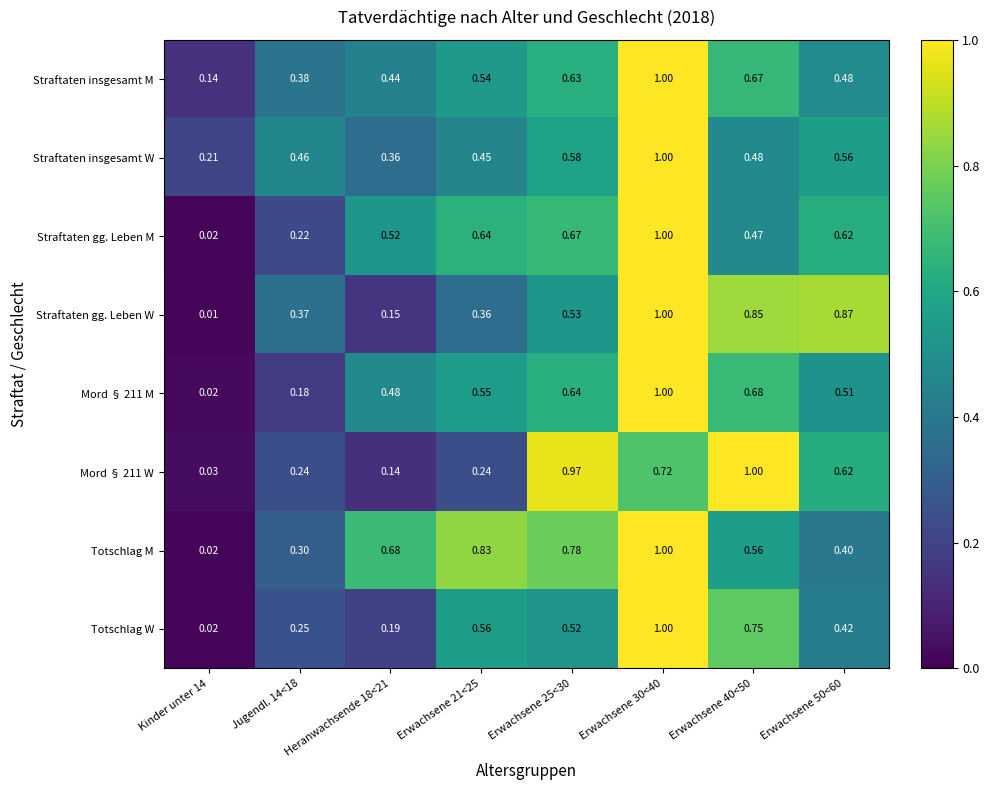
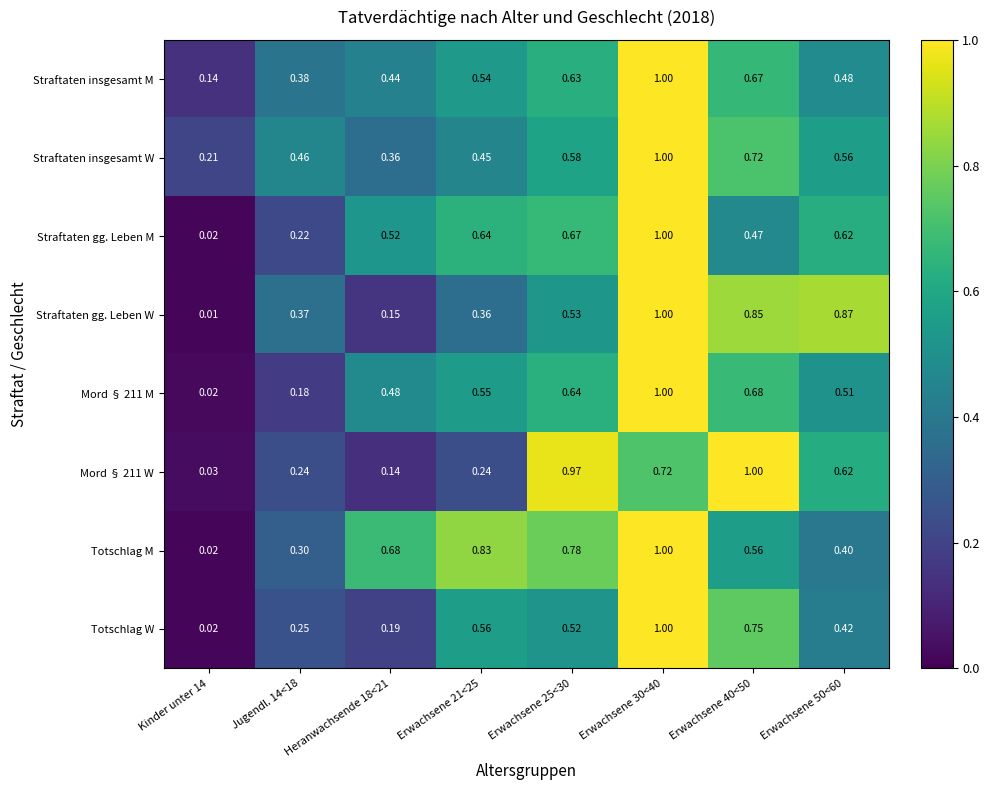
  {
    "Straftaten insgesamt M": {
      "Kinder unter 14": 0.14,
      "Jugendl. 14<18": 0.38,
      "Heranwachsende 18<21": 0.44,
      "Erwachsene 21<25": 0.54,
      "Erwachsene 25<30": 0.63,
      "Erwachsene 30<40": 1.00,
      "Erwachsene 40<50": 0.67,
      "Erwachsene 50<60": 0.48
    },
    "Straftaten insgesamt W": {
      "Kinder unter 14": 0.21,
      "Jugendl. 14<18": 0.46,
      "Heranwachsende 18<21": 0.36,
      "Erwachsene 21<25": 0.45,
      "Erwachsene 25<30": 0.58,
      "Erwachsene 30<40": 1.00,
-     "Erwachsene 40<50": 0.48,
+     "Erwachsene 40<50": 0.72,
      "Erwachsene 50<60": 0.56
    },
    "Straftaten gg. Leben M": {
      "Kinder unter 14": 0.02,
      "Jugendl. 14<18": 0.22,
      "Heranwachsende 18<21": 0.52,
      "Erwachsene 21<25": 0.64,
      "Erwachsene 25<30": 0.67,
      "Erwachsene 30<40": 1.00,
      "Erwachsene 40<50": 0.47,
      "Erwachsene 50<60": 0.62
    },
    "Straftaten gg. Leben W": {
      "Kinder unter 14": 0.01,
      "Jugendl. 14<18": 0.37,
      "Heranwachsende 18<21": 0.15,
      "Erwachsene 21<25": 0.36,
      "Erwachsene 25<30": 0.53,
      "Erwachsene 30<40": 1.00,
      "Erwachsene 40<50": 0.85,
      "Erwachsene 50<60": 0.87
    },
    "Mord § 211 M": {
      "Kinder unter 14": 0.02,
      "Jugendl. 14<18": 0.18,
      "Heranwachsende 18<21": 0.48,
      "Erwachsene 21<25": 0.55,
      "Erwachsene 25<30": 0.64,
      "Erwachsene 30<40": 1.00,
      "Erwachsene 40<50": 0.68,
      "Erwachsene 50<60": 0.51
    },
    "Mord § 211 W": {
      "Kinder unter 14": 0.03,
      "Jugendl. 14<18": 0.24,
      "Heranwachsende 18<21": 0.14,
      "Erwachsene 21<25": 0.24,
      "Erwachsene 25<30": 0.97,
      "Erwachsene 30<40": 0.72,
      "Erwachsene 40<50": 1.00,
      "Erwachsene 50<60": 0.62
    },
    "Totschlag M": {
      "Kinder unter 14": 0.02,
      "Jugendl. 14<18": 0.30,
      "Heranwachsende 18<21": 0.68,
      "Erwachsene 21<25": 0.83,
      "Erwachsene 25<30": 0.78,
      "Erwachsene 30<40": 1.00,
      "Erwachsene 40<50": 0.56,
      "Erwachsene 50<60": 0.40
    },
    "Totschlag W": {
      "Kinder unter 14": 0.02,
      "Jugendl. 14<18": 0.25,
      "Heranwachsende 18<21": 0.19,
      "Erwachsene 21<25": 0.56,
      "Erwachsene 25<30": 0.52,
      "Erwachsene 30<40": 1.00,
      "Erwachsene 40<50": 0.75,
      "Erwachsene 50<60": 0.42
    }
  }
